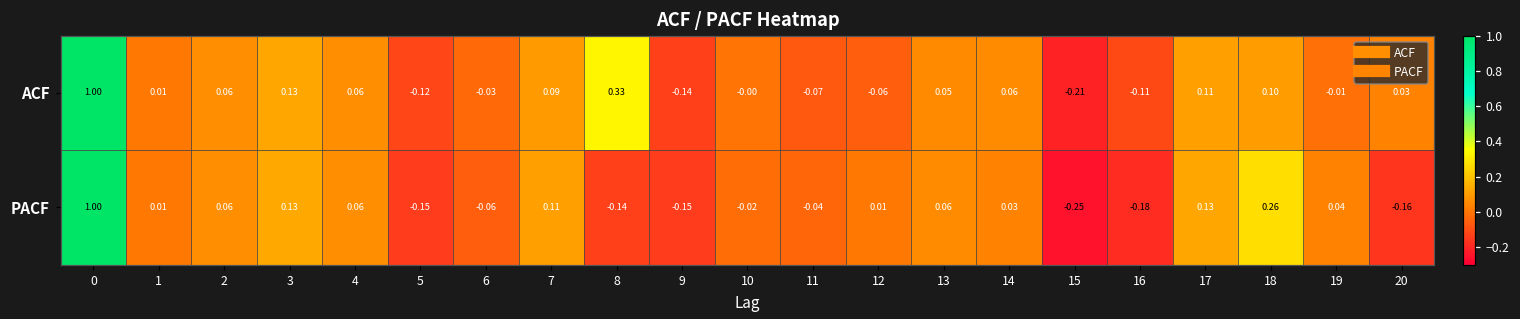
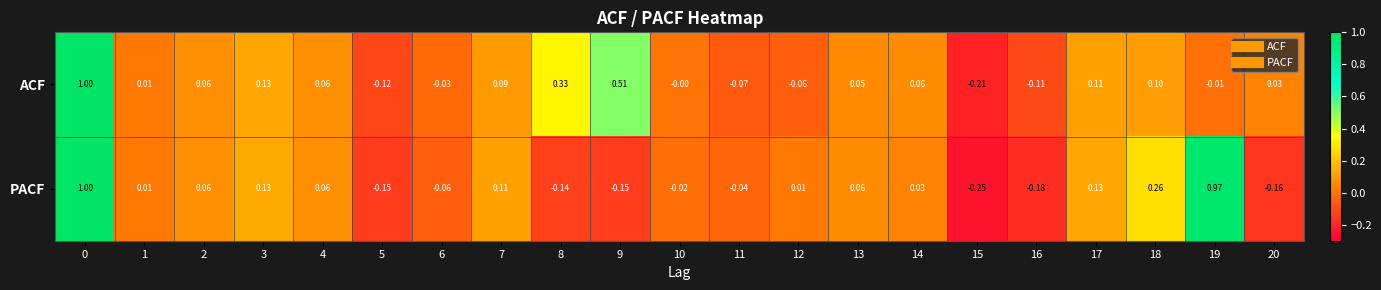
  {
    "ACF": {
      "0": 1.00,
      "1": 0.01,
      "2": 0.06,
      "3": 0.13,
      "4": 0.06,
      "5": -0.12,
      "6": -0.03,
      "7": 0.09,
      "8": 0.33,
-     "9": -0.14,
+     "9": 0.51,
      "10": -0.00,
      "11": -0.07,
      "12": -0.06,
      "13": 0.05,
      "14": 0.06,
      "15": -0.21,
      "16": -0.11,
      "17": 0.11,
      "18": 0.10,
      "19": -0.01,
      "20": 0.03
    },
    "PACF": {
      "0": 1.00,
      "1": 0.01,
      "2": 0.06,
      "3": 0.13,
      "4": 0.06,
      "5": -0.15,
      "6": -0.06,
      "7": 0.11,
      "8": -0.14,
      "9": -0.15,
      "10": -0.02,
      "11": -0.04,
      "12": 0.01,
      "13": 0.06,
      "14": 0.03,
      "15": -0.25,
      "16": -0.18,
      "17": 0.13,
      "18": 0.26,
-     "19": 0.04,
+     "19": 0.97,
      "20": -0.16
    }
  }
